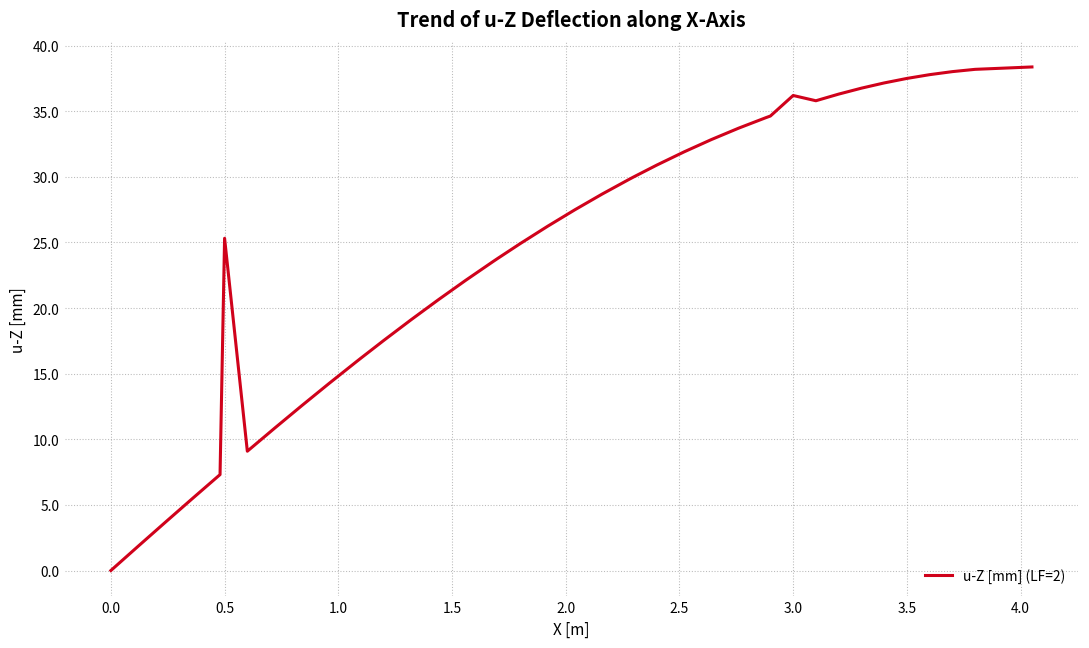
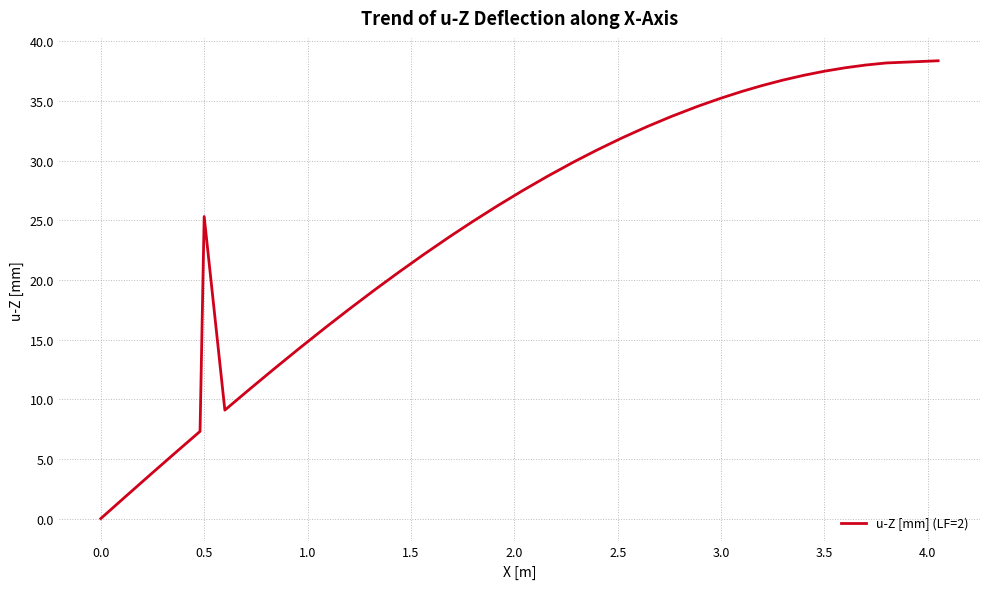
  {
    "0.0": 0.0,
    "0.5": 25.3,
-   "3.0": 36.2,
+   "3.0": 35.2,
    "3.5": 37.5
  }
